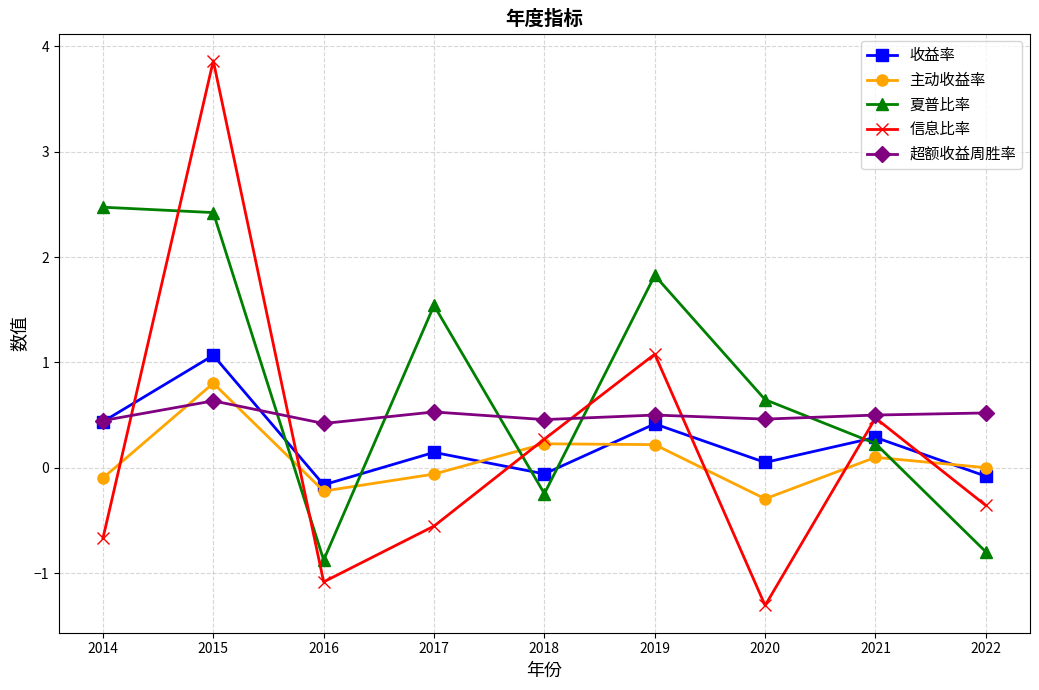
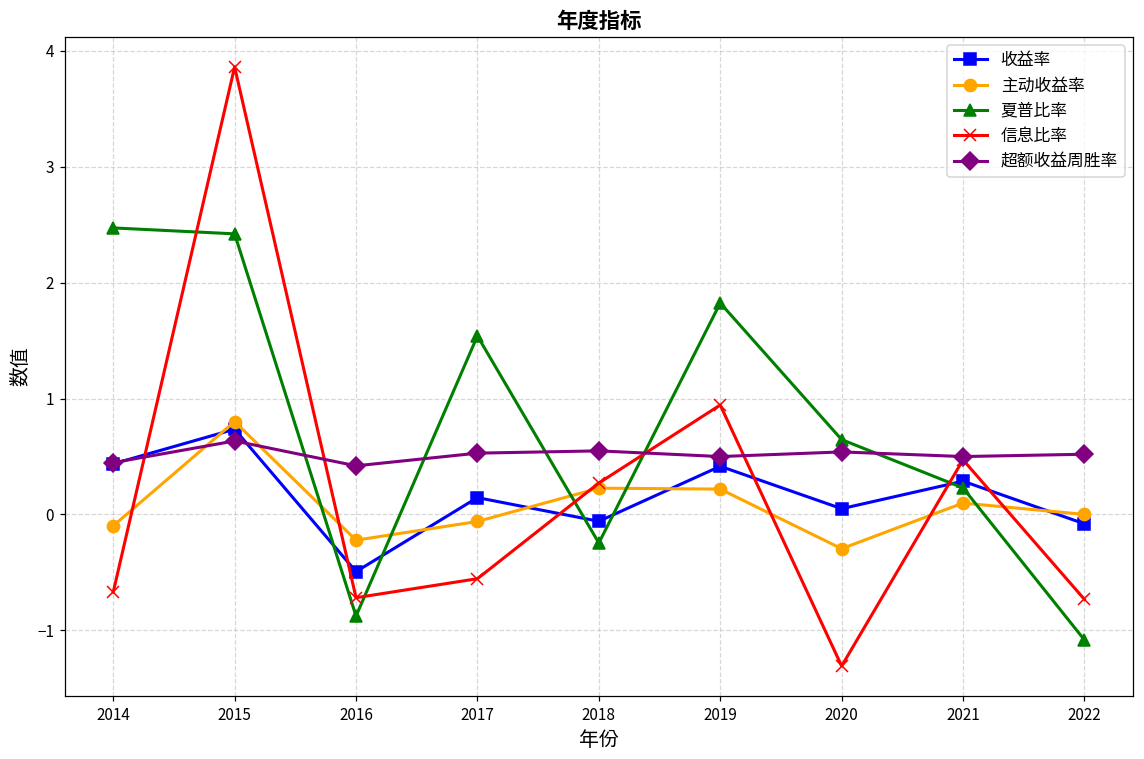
  {
    "收益率": {
-     "2015": 1.07,
-     "2016": -0.16,
+     "2015": 0.74,
+     "2016": -0.49,
      "2017": 0.15,
      "2018": -0.06,
      "2019": 0.42,
      "2020": 0.05,
      "2021": 0.29,
      "2022": -0.08
    },
    "主动收益率": {
      "2014": -0.10,
      "2015": 0.80,
      "2016": -0.22,
      "2017": -0.06,
      "2018": 0.23,
      "2019": 0.22,
      "2020": -0.30,
      "2021": 0.10,
      "2022": 0.00
    },
    "夏普比率": {
      "2014": 2.47,
      "2015": 2.42,
      "2016": -0.88,
      "2017": 1.54,
      "2018": -0.25,
      "2019": 1.82,
      "2020": 0.65,
      "2021": 0.23,
-     "2022": -0.80
+     "2022": -1.08
    },
    "信息比率": {
      "2014": -0.67,
      "2015": 3.86,
-     "2016": -1.08,
+     "2016": -0.72,
      "2017": -0.55,
      "2018": 0.27,
-     "2019": 1.08,
+     "2019": 0.94,
      "2020": -1.31,
      "2021": 0.47,
-     "2022": -0.36
+     "2022": -0.73
    },
    "超额收益周胜率": {
      "2015": 0.63,
      "2016": 0.42,
      "2017": 0.53,
-     "2018": 0.46,
+     "2018": 0.55,
      "2019": 0.50,
-     "2020": 0.46,
+     "2020": 0.54,
      "2021": 0.50,
      "2022": 0.52
    }
  }
